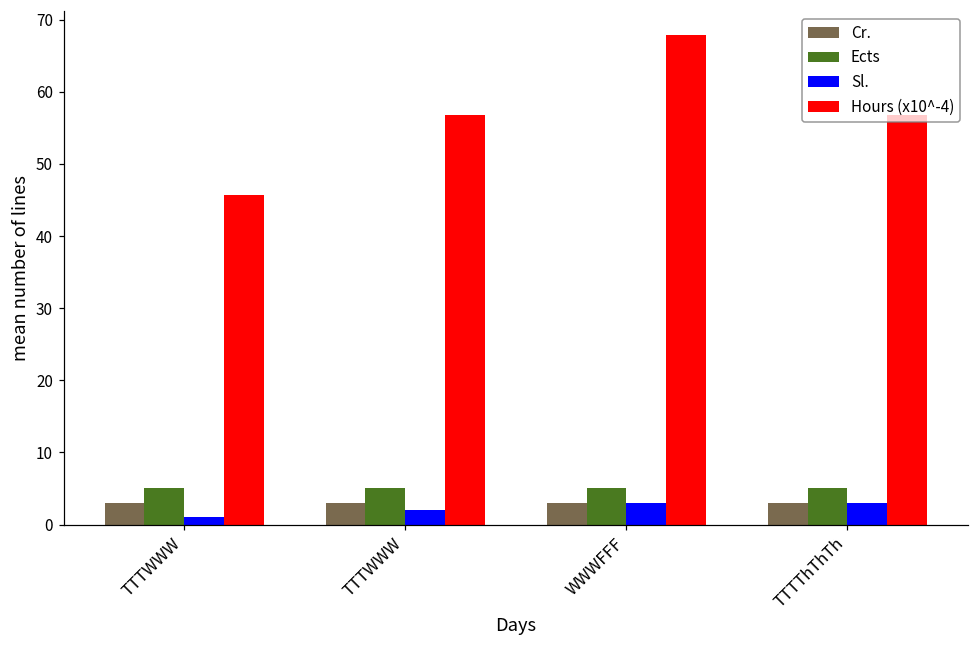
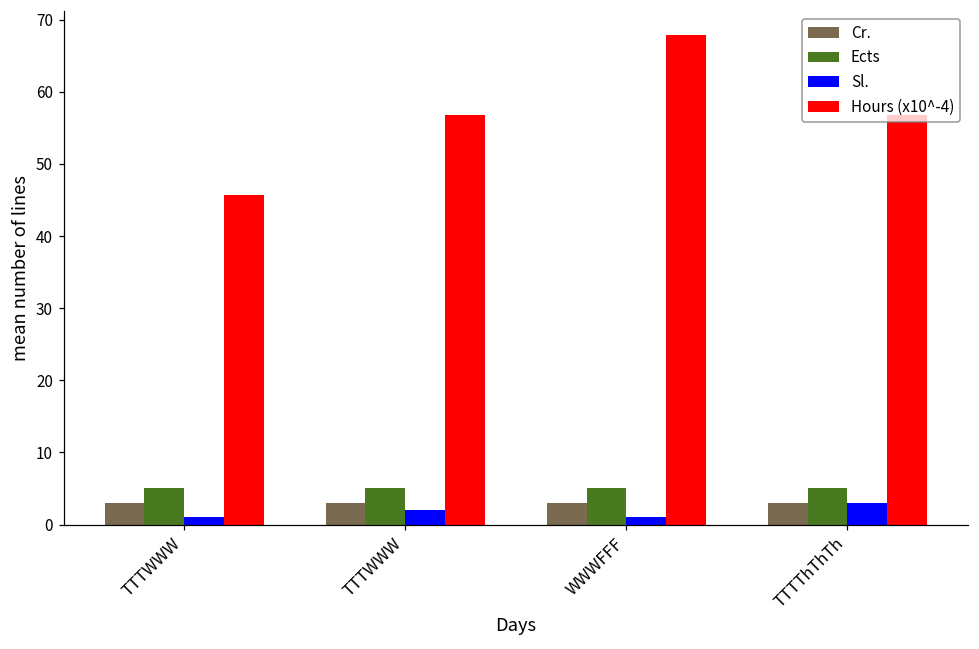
  {
    "Cr.": {
      "WWWFFF": 3,
      "TTTThThTh": 3
    },
    "Ects": {
      "WWWFFF": 5,
      "TTTThThTh": 5
    },
    "Sl.": {
-     "WWWFFF": 3,
+     "WWWFFF": 1,
      "TTTThThTh": 3
    },
    "Hours (x10^-4)": {
      "WWWFFF": 68
    }
  }
